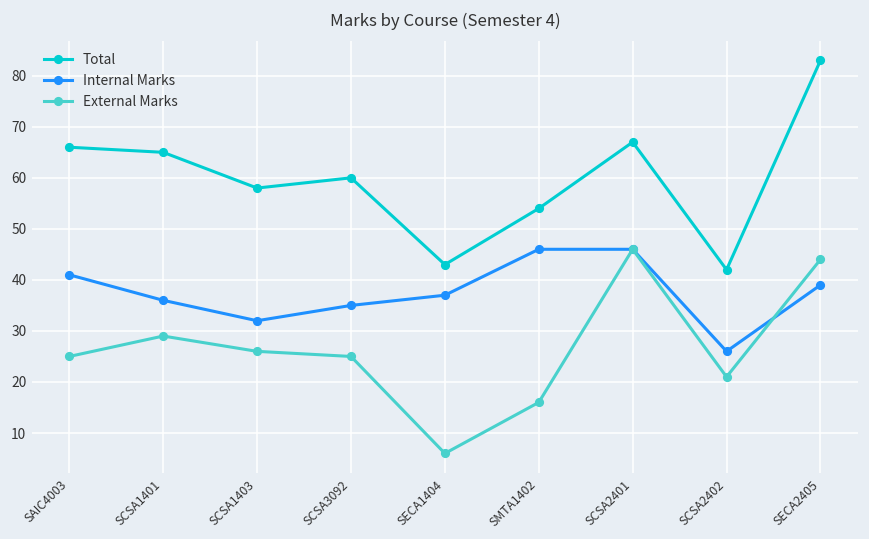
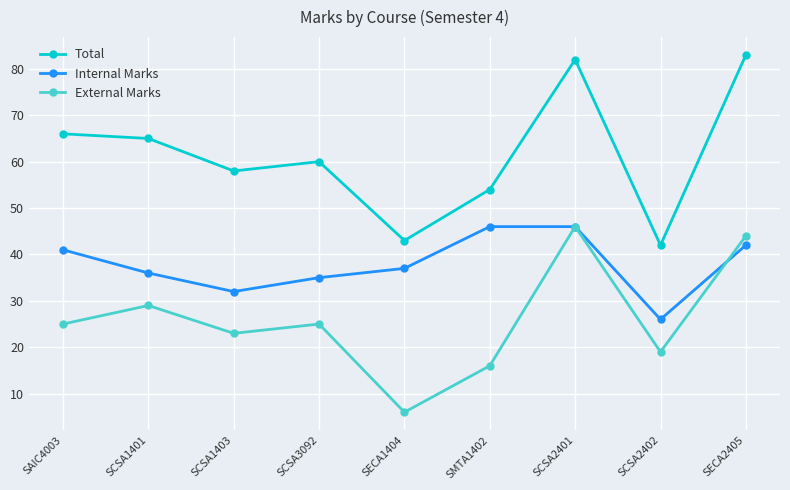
  {
    "Total": {
      "SAIC4003": 66,
      "SCSA1401": 65,
      "SCSA1403": 58,
      "SCSA3092": 60,
      "SECA1404": 43,
      "SMTA1402": 54,
-     "SCSA2401": 67,
+     "SCSA2401": 82,
      "SCSA2402": 42,
      "SECA2405": 83
    },
    "Internal Marks": {
      "SAIC4003": 41,
      "SCSA1401": 36,
      "SCSA1403": 32,
      "SCSA3092": 35,
      "SECA1404": 37,
      "SMTA1402": 46,
      "SCSA2402": 26,
-     "SECA2405": 39
+     "SECA2405": 42
    },
    "External Marks": {
      "SAIC4003": 25,
      "SCSA1401": 29,
-     "SCSA1403": 26,
+     "SCSA1403": 23,
      "SCSA3092": 25,
      "SECA1404": 6,
      "SMTA1402": 16,
-     "SCSA2402": 21,
+     "SCSA2402": 19,
      "SECA2405": 44
    }
  }
